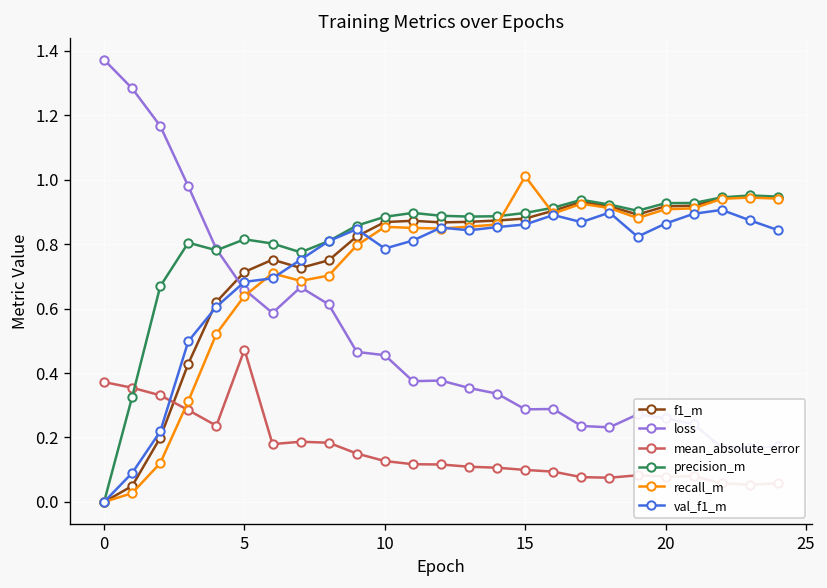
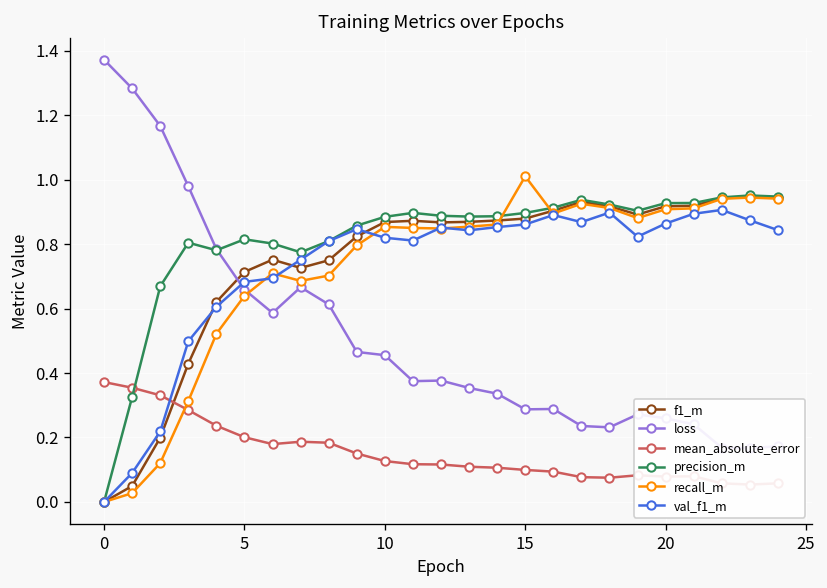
  {
    "f1_m": {
      "5": 0.71,
      "10": 0.87,
      "15": 0.88
    },
    "loss": {
      "0": 1.37,
      "5": 0.66,
      "10": 0.46,
      "15": 0.29
    },
    "mean_absolute_error": {
      "0": 0.37,
-     "5": 0.47,
+     "5": 0.20,
      "10": 0.13,
      "15": 0.10
    },
    "precision_m": {
      "5": 0.81,
      "10": 0.88,
      "15": 0.90,
      "20": 0.93
    },
    "recall_m": {
      "5": 0.64,
      "10": 0.85,
      "15": 1.01
    },
    "val_f1_m": {
      "5": 0.68,
-     "10": 0.79,
+     "10": 0.82,
      "15": 0.86,
      "20": 0.86
    }
  }
